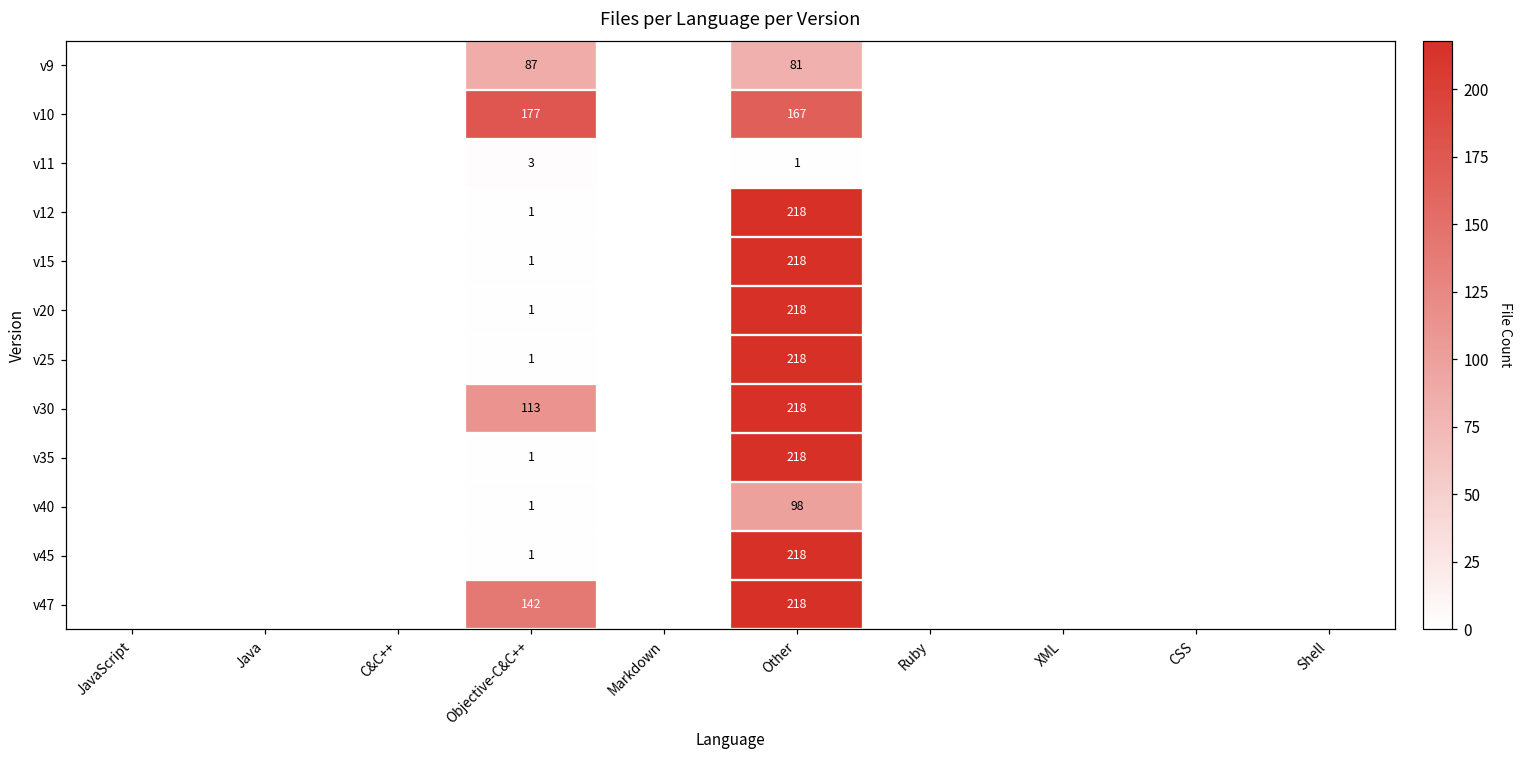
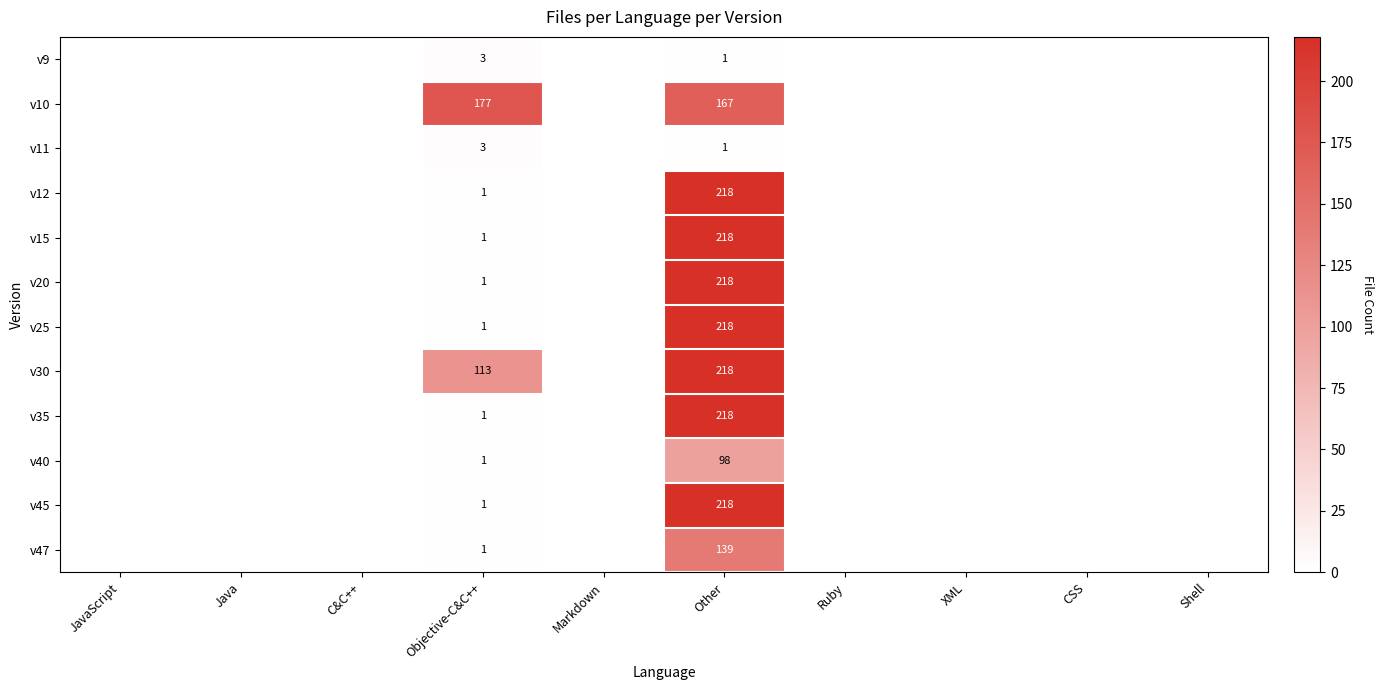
  {
    "v9": {
-     "Objective-C&C++": 87,
-     "Other": 81
+     "Objective-C&C++": 3,
+     "Other": 1
    },
    "v10": {
      "Objective-C&C++": 177,
      "Other": 167
    },
    "v11": {
      "Objective-C&C++": 3,
      "Other": 1
    },
    "v12": {
      "Objective-C&C++": 1,
      "Other": 218
    },
    "v15": {
      "Objective-C&C++": 1,
      "Other": 218
    },
    "v20": {
      "Objective-C&C++": 1,
      "Other": 218
    },
    "v25": {
      "Objective-C&C++": 1,
      "Other": 218
    },
    "v30": {
      "Objective-C&C++": 113,
      "Other": 218
    },
    "v35": {
      "Objective-C&C++": 1,
      "Other": 218
    },
    "v40": {
      "Objective-C&C++": 1,
      "Other": 98
    },
    "v45": {
      "Objective-C&C++": 1,
      "Other": 218
    },
    "v47": {
-     "Objective-C&C++": 142,
-     "Other": 218
+     "Objective-C&C++": 1,
+     "Other": 139
    }
  }
